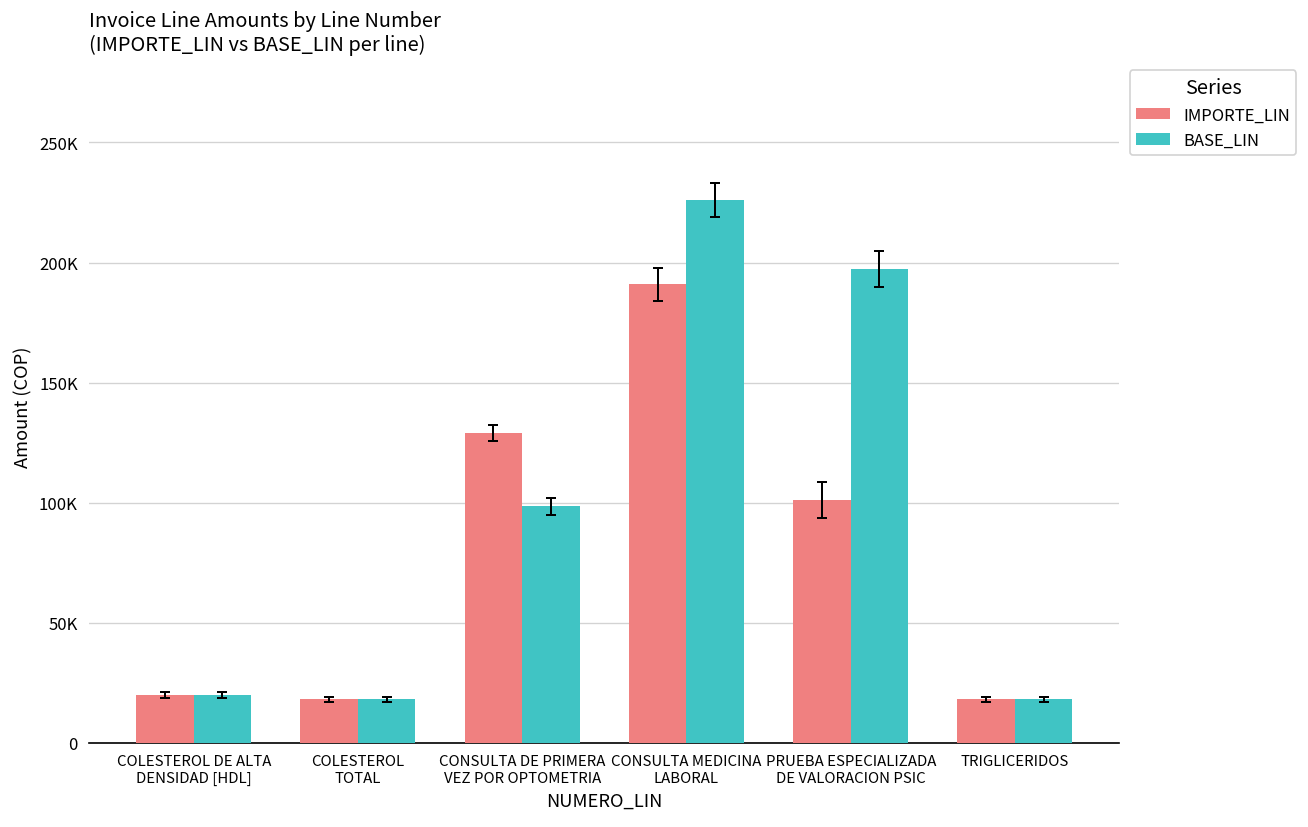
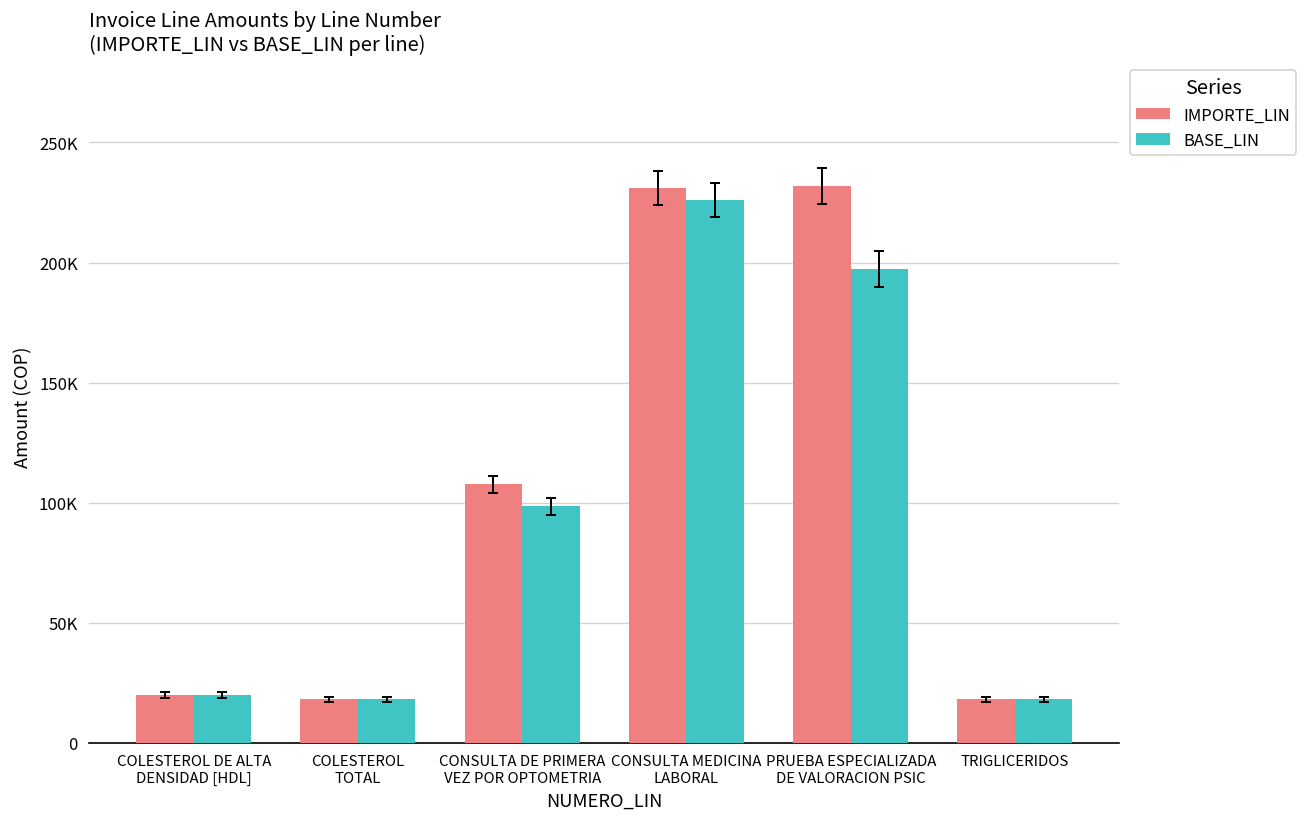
  {
    "IMPORTE_LIN": {
      "COLESTEROL DE ALTA DENSIDAD [HDL]": 20000,
      "COLESTEROL TOTAL": 18000,
-     "CONSULTA DE PRIMERA VEZ POR OPTOMETRIA": 129000,
-     "CONSULTA MEDICINA LABORAL": 191000,
-     "PRUEBA ESPECIALIZADA DE VALORACION PSIC": 101000,
+     "CONSULTA DE PRIMERA VEZ POR OPTOMETRIA": 108000,
+     "CONSULTA MEDICINA LABORAL": 231000,
+     "PRUEBA ESPECIALIZADA DE VALORACION PSIC": 232000,
      "TRIGLICERIDOS": 18000
    },
    "BASE_LIN": {
      "COLESTEROL DE ALTA DENSIDAD [HDL]": 20000,
      "COLESTEROL TOTAL": 18000,
      "CONSULTA DE PRIMERA VEZ POR OPTOMETRIA": 98000,
      "CONSULTA MEDICINA LABORAL": 226000,
      "PRUEBA ESPECIALIZADA DE VALORACION PSIC": 197000,
      "TRIGLICERIDOS": 18000
    }
  }
